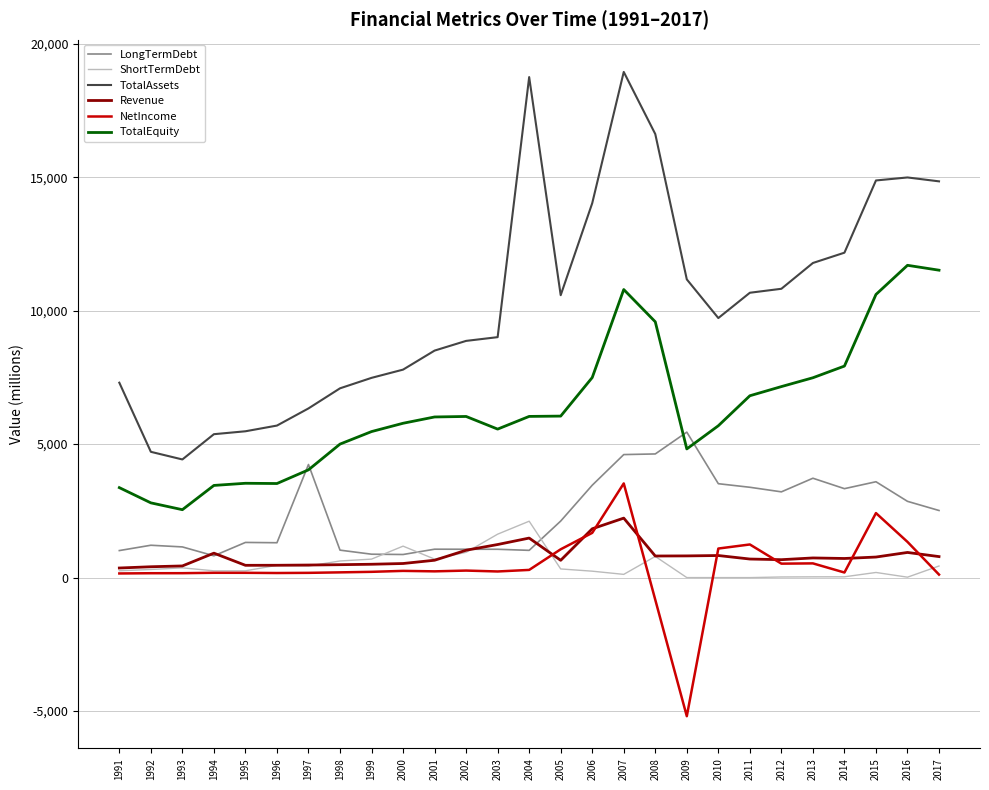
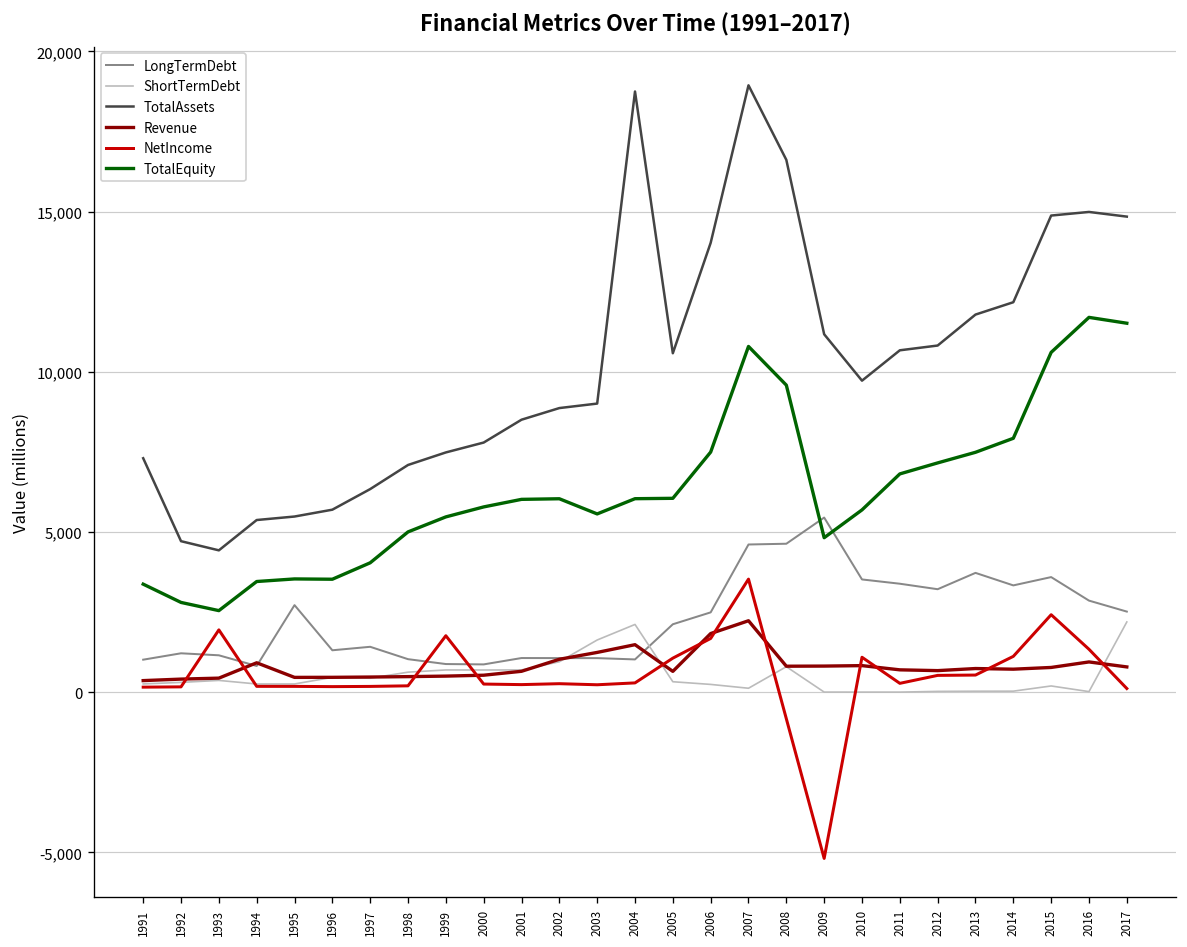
  {
    "LongTermDebt": {
      "1991": "1,000",
      "1992": "1,200",
      "1993": "1,100",
      "1994": "800",
-     "1995": "1,300",
+     "1995": "2,700",
      "1996": "1,300",
-     "1997": "4,200",
+     "1997": "1,400",
      "1998": "1,000",
      "1999": "900",
      "2000": "900",
      "2001": "1,100",
      "2003": "1,100",
      "2004": "1,000",
      "2005": "2,100",
-     "2006": "3,500",
+     "2006": "2,500",
      "2007": "4,600",
      "2008": "4,600",
      "2009": "5,400",
      "2010": "3,500",
      "2011": "3,400",
      "2012": "3,200",
      "2013": "3,700",
      "2014": "3,300",
      "2015": "3,600",
      "2016": "2,900",
      "2017": "2,500"
    },
    "ShortTermDebt": {
      "1991": "300",
      "1992": "300",
      "1998": "600",
      "1999": "700",
-     "2000": "1,200",
+     "2000": "700",
      "2003": "1,600",
      "2004": "2,100",
      "2005": "300",
      "2006": "200",
      "2007": "100",
      "2009": "0",
      "2010": "0",
      "2011": "0",
      "2012": "0",
      "2013": "0",
      "2014": "0",
      "2015": "200",
      "2016": "0",
-     "2017": "400"
+     "2017": "2,200"
    },
    "TotalAssets": {
      "1991": "7,300",
      "1992": "4,700",
      "1993": "4,400",
      "1994": "5,400",
      "1995": "5,500",
      "1996": "5,700",
      "1997": "6,300",
      "1998": "7,100",
      "1999": "7,500",
      "2000": "7,800",
      "2001": "8,500",
      "2002": "8,900",
      "2003": "9,000",
      "2004": "18,800",
      "2005": "10,600",
      "2006": "14,000",
      "2007": "18,900",
      "2008": "16,600",
      "2009": "11,200",
      "2010": "9,700",
      "2011": "10,700",
      "2012": "10,800",
      "2013": "11,800",
      "2014": "12,200",
      "2015": "14,900",
      "2016": "15,000",
      "2017": "14,800"
    },
    "Revenue": {
      "1991": "400",
      "1992": "400",
      "1994": "900",
      "1995": "500",
      "1998": "500",
      "1999": "500",
      "2000": "500",
      "2003": "1,200",
      "2004": "1,500",
      "2005": "600",
      "2006": "1,800",
      "2007": "2,200",
      "2009": "800",
      "2010": "800",
      "2011": "700",
      "2012": "700",
      "2013": "700",
      "2014": "700",
      "2015": "800",
      "2016": "900",
      "2017": "800"
    },
    "NetIncome": {
      "1991": "200",
      "1992": "200",
-     "1993": "200",
+     "1993": "1,900",
      "1996": "200",
      "1997": "200",
      "1998": "200",
-     "1999": "200",
+     "1999": "1,800",
      "2000": "300",
      "2001": "200",
      "2002": "300",
      "2003": "200",
      "2004": "300",
      "2005": "1,100",
      "2006": "1,700",
      "2007": "3,500",
      "2008": "-800",
      "2009": "-5,200",
      "2010": "1,100",
-     "2011": "1,200",
+     "2011": "300",
      "2012": "500",
      "2013": "500",
-     "2014": "200",
+     "2014": "1,100",
      "2015": "2,400",
      "2016": "1,300",
      "2017": "100"
    },
    "TotalEquity": {
      "1991": "3,400",
      "1992": "2,800",
      "1993": "2,500",
      "1994": "3,500",
      "1995": "3,500",
      "1996": "3,500",
      "1997": "4,000",
      "1998": "5,000",
      "1999": "5,500",
      "2000": "5,800",
      "2001": "6,000",
      "2002": "6,000",
      "2003": "5,600",
      "2004": "6,000",
      "2005": "6,100",
      "2006": "7,500",
      "2007": "10,800",
      "2008": "9,600",
      "2009": "4,800",
      "2010": "5,700",
      "2011": "6,800",
      "2012": "7,200",
      "2013": "7,500",
      "2014": "7,900",
      "2015": "10,600",
      "2016": "11,700",
      "2017": "11,500"
    }
  }
